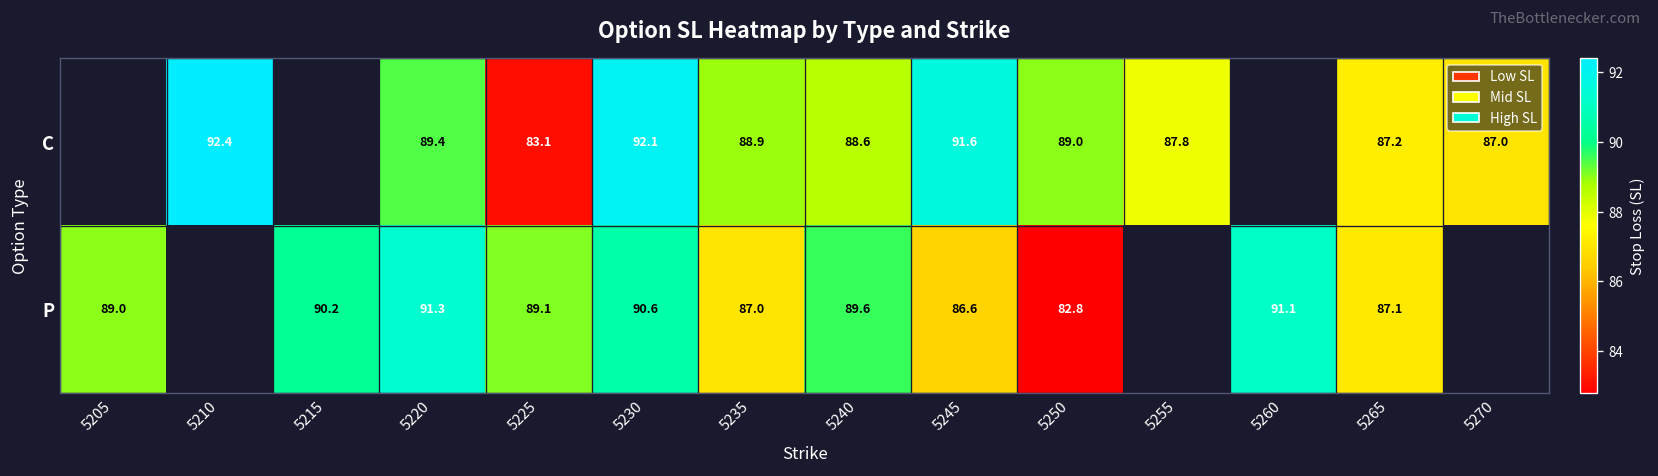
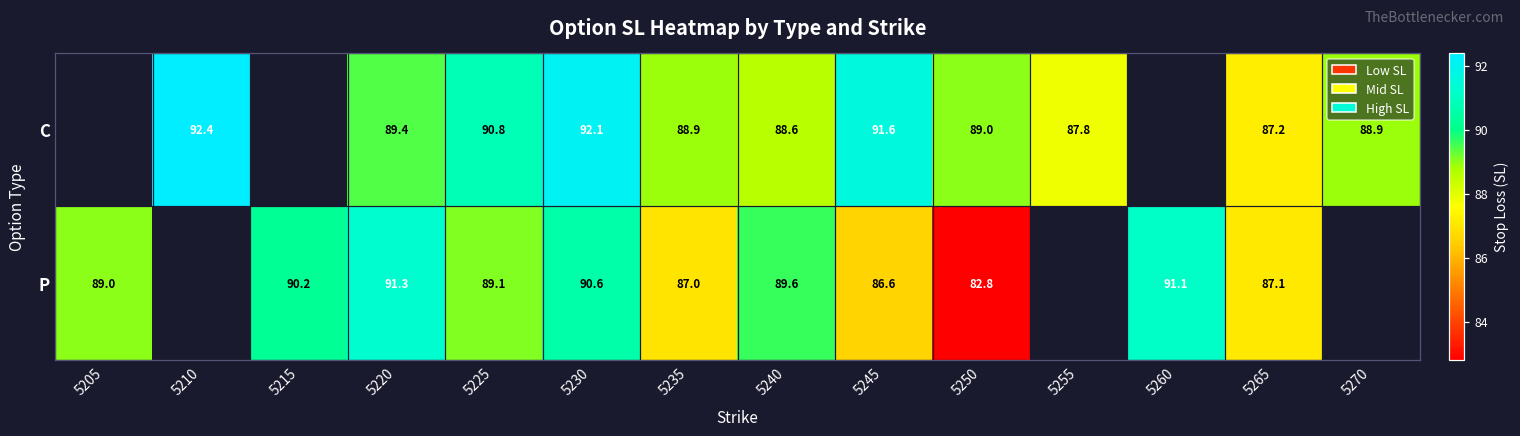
  {
    "C": {
      "5210": 92.4,
      "5220": 89.4,
-     "5225": 83.1,
+     "5225": 90.8,
      "5230": 92.1,
      "5235": 88.9,
      "5240": 88.6,
      "5245": 91.6,
      "5250": 89.0,
      "5255": 87.8,
      "5265": 87.2,
-     "5270": 87.0
+     "5270": 88.9
    },
    "P": {
      "5205": 89.0,
      "5215": 90.2,
      "5220": 91.3,
      "5225": 89.1,
      "5230": 90.6,
      "5235": 87.0,
      "5240": 89.6,
      "5245": 86.6,
      "5250": 82.8,
      "5260": 91.1,
      "5265": 87.1
    }
  }
